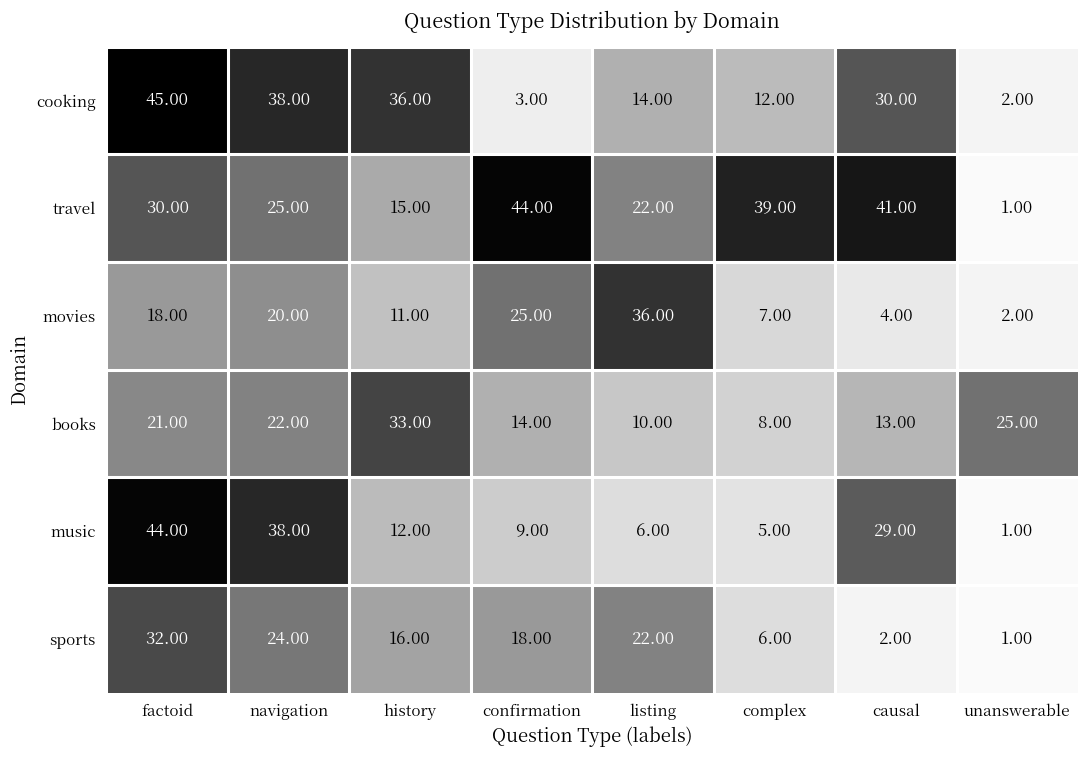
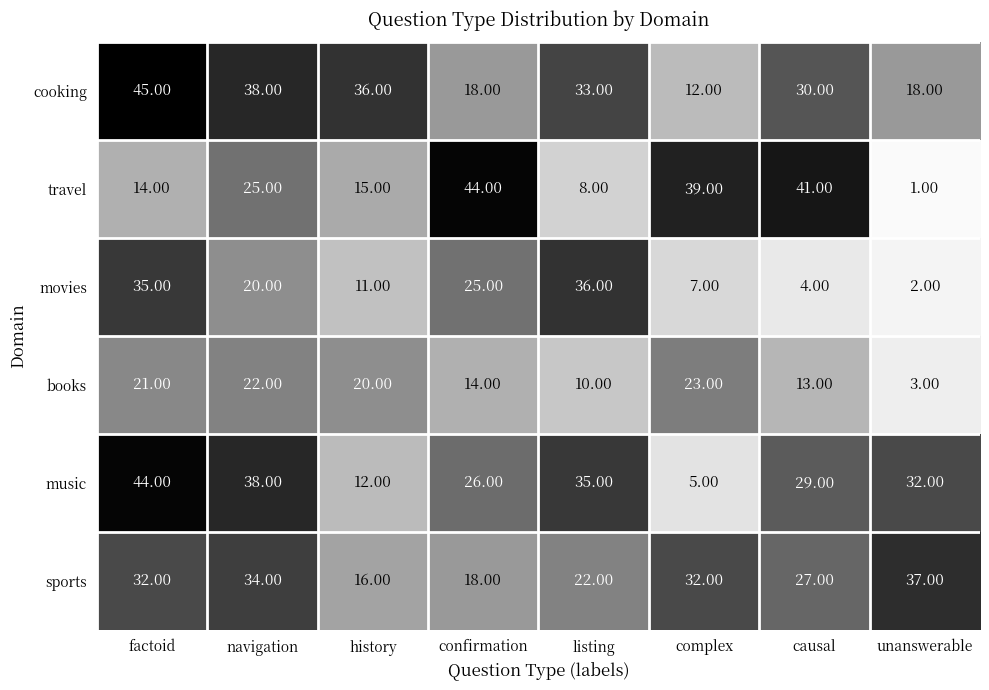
  {
    "cooking": {
      "factoid": 45.00,
      "navigation": 38.00,
      "history": 36.00,
-     "confirmation": 3.00,
-     "listing": 14.00,
+     "confirmation": 18.00,
+     "listing": 33.00,
      "complex": 12.00,
      "causal": 30.00,
-     "unanswerable": 2.00
+     "unanswerable": 18.00
    },
    "travel": {
-     "factoid": 30.00,
+     "factoid": 14.00,
      "navigation": 25.00,
      "history": 15.00,
      "confirmation": 44.00,
-     "listing": 22.00,
+     "listing": 8.00,
      "complex": 39.00,
      "causal": 41.00,
      "unanswerable": 1.00
    },
    "movies": {
-     "factoid": 18.00,
+     "factoid": 35.00,
      "navigation": 20.00,
      "history": 11.00,
      "confirmation": 25.00,
      "listing": 36.00,
      "complex": 7.00,
      "causal": 4.00,
      "unanswerable": 2.00
    },
    "books": {
      "factoid": 21.00,
      "navigation": 22.00,
-     "history": 33.00,
+     "history": 20.00,
      "confirmation": 14.00,
      "listing": 10.00,
-     "complex": 8.00,
+     "complex": 23.00,
      "causal": 13.00,
-     "unanswerable": 25.00
+     "unanswerable": 3.00
    },
    "music": {
      "factoid": 44.00,
      "navigation": 38.00,
      "history": 12.00,
-     "confirmation": 9.00,
-     "listing": 6.00,
+     "confirmation": 26.00,
+     "listing": 35.00,
      "complex": 5.00,
      "causal": 29.00,
-     "unanswerable": 1.00
+     "unanswerable": 32.00
    },
    "sports": {
      "factoid": 32.00,
-     "navigation": 24.00,
+     "navigation": 34.00,
      "history": 16.00,
      "confirmation": 18.00,
      "listing": 22.00,
-     "complex": 6.00,
-     "causal": 2.00,
-     "unanswerable": 1.00
+     "complex": 32.00,
+     "causal": 27.00,
+     "unanswerable": 37.00
    }
  }
